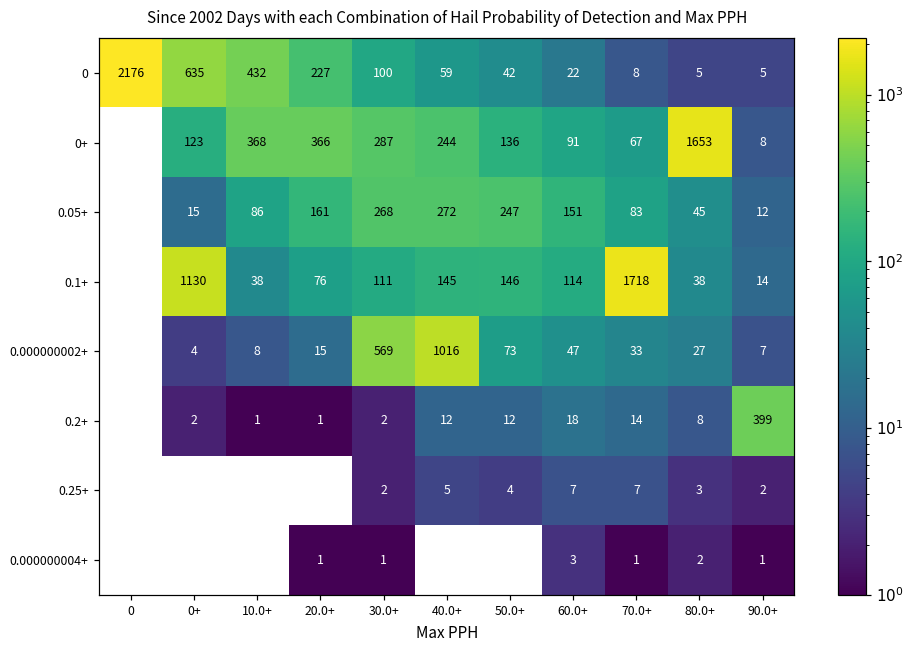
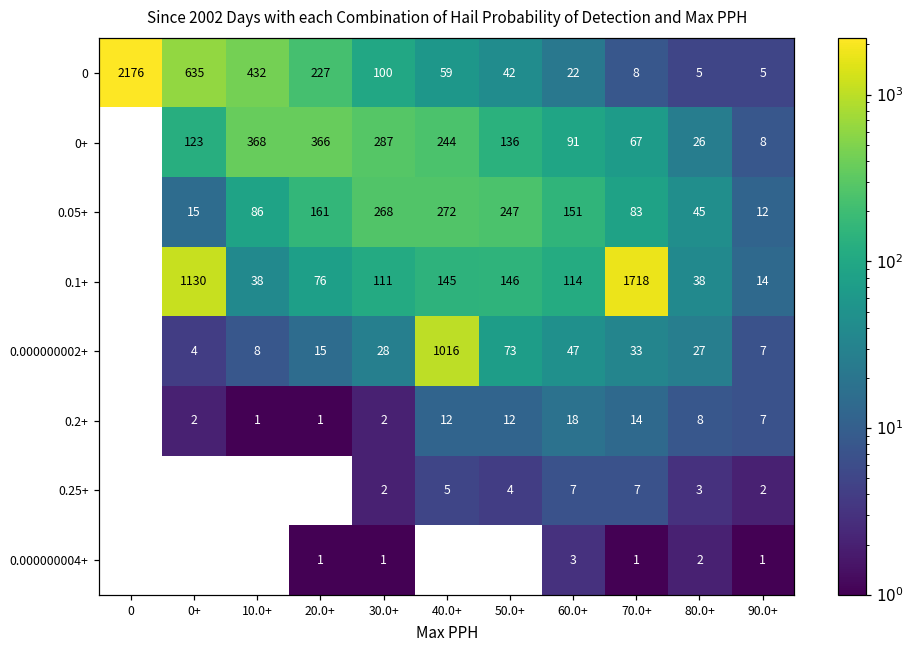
  {
    "0": {
      "0": 2176,
      "0+": 635,
      "10.0+": 432,
      "20.0+": 227,
      "30.0+": 100,
      "40.0+": 59,
      "50.0+": 42,
      "60.0+": 22,
      "70.0+": 8,
      "80.0+": 5,
      "90.0+": 5
    },
    "0+": {
      "0+": 123,
      "10.0+": 368,
      "20.0+": 366,
      "30.0+": 287,
      "40.0+": 244,
      "50.0+": 136,
      "60.0+": 91,
      "70.0+": 67,
-     "80.0+": 1653,
+     "80.0+": 26,
      "90.0+": 8
    },
    "0.05+": {
      "0+": 15,
      "10.0+": 86,
      "20.0+": 161,
      "30.0+": 268,
      "40.0+": 272,
      "50.0+": 247,
      "60.0+": 151,
      "70.0+": 83,
      "80.0+": 45,
      "90.0+": 12
    },
    "0.1+": {
      "0+": 1130,
      "10.0+": 38,
      "20.0+": 76,
      "30.0+": 111,
      "40.0+": 145,
      "50.0+": 146,
      "60.0+": 114,
      "70.0+": 1718,
      "80.0+": 38,
      "90.0+": 14
    },
    "0.000000002+": {
      "0+": 4,
      "10.0+": 8,
      "20.0+": 15,
-     "30.0+": 569,
+     "30.0+": 28,
      "40.0+": 1016,
      "50.0+": 73,
      "60.0+": 47,
      "70.0+": 33,
      "80.0+": 27,
      "90.0+": 7
    },
    "0.2+": {
      "0+": 2,
      "10.0+": 1,
      "20.0+": 1,
      "30.0+": 2,
      "40.0+": 12,
      "50.0+": 12,
      "60.0+": 18,
      "70.0+": 14,
      "80.0+": 8,
-     "90.0+": 399
+     "90.0+": 7
    },
    "0.25+": {
      "30.0+": 2,
      "40.0+": 5,
      "50.0+": 4,
      "60.0+": 7,
      "70.0+": 7,
      "80.0+": 3,
      "90.0+": 2
    },
    "0.000000004+": {
      "20.0+": 1,
      "30.0+": 1,
      "60.0+": 3,
      "70.0+": 1,
      "80.0+": 2,
      "90.0+": 1
    }
  }
